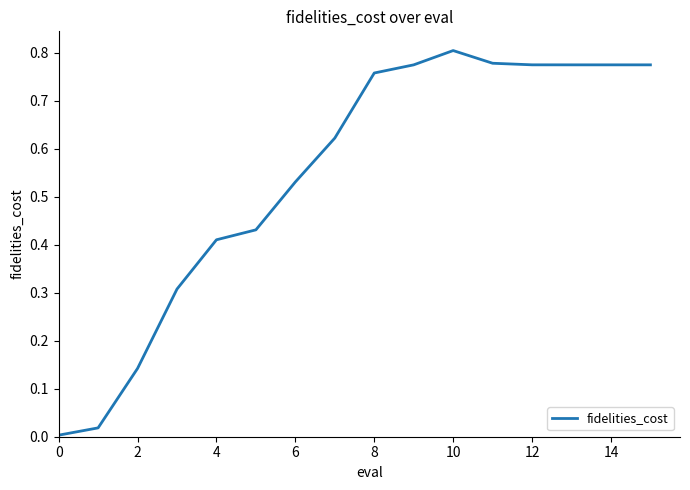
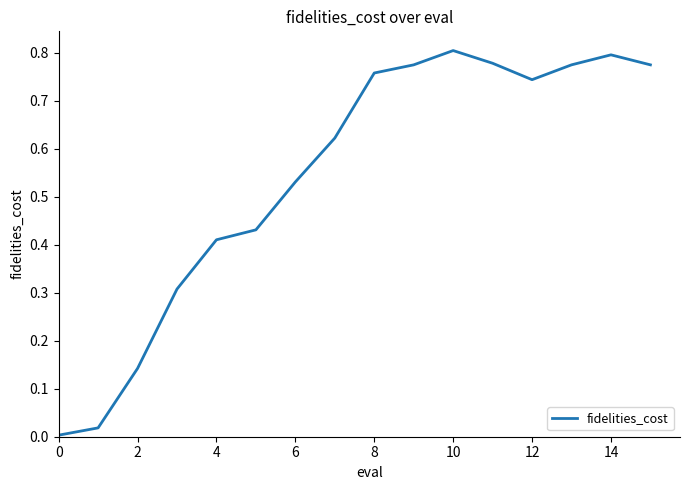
  {
    "0": 0.00,
    "2": 0.14,
    "4": 0.41,
    "6": 0.53,
    "8": 0.76,
    "10": 0.81,
-   "12": 0.78,
-   "14": 0.78
+   "12": 0.74,
+   "14": 0.80
  }
